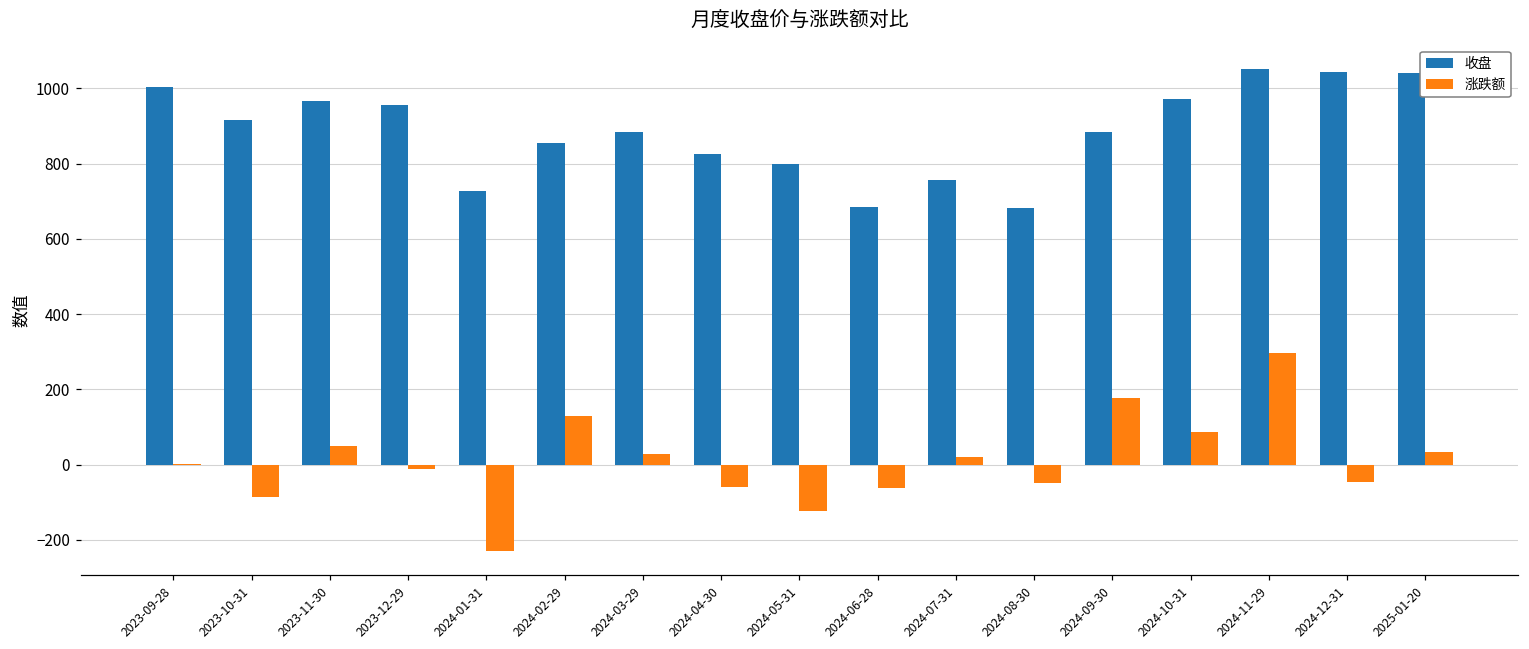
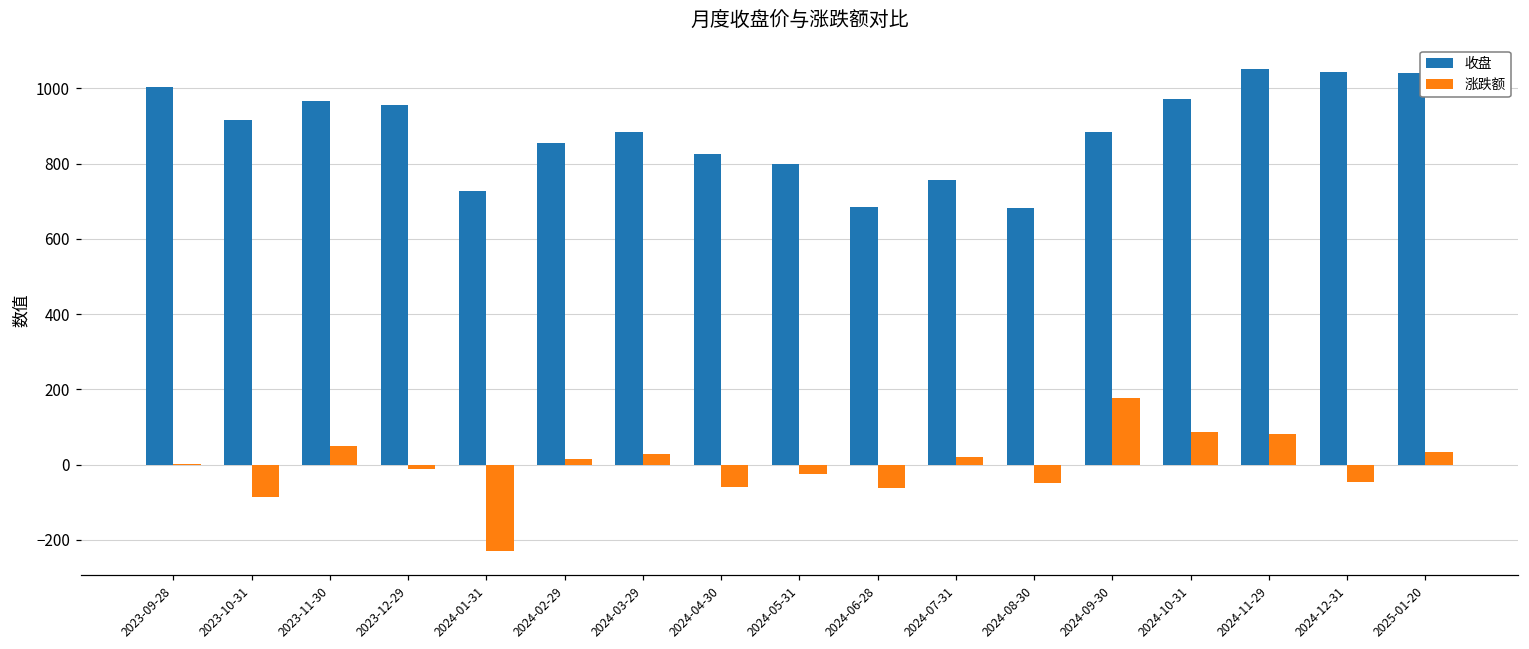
  {
    "收盘": {
      "2023-09-28": 1000,
      "2023-10-31": 920,
      "2023-11-30": 970,
      "2023-12-29": 960,
      "2024-01-31": 730,
      "2024-02-29": 860,
      "2024-03-29": 880,
      "2024-04-30": 820,
      "2024-05-31": 800,
      "2024-06-28": 690,
      "2024-07-31": 760,
      "2024-08-30": 680,
      "2024-09-30": 880,
      "2024-10-31": 970,
      "2024-11-29": 1050,
      "2024-12-31": 1040,
      "2025-01-20": 1040
    },
    "涨跌额": {
      "2023-10-31": -90,
      "2023-11-30": 50,
      "2023-12-29": -10,
      "2024-01-31": -230,
-     "2024-02-29": 130,
+     "2024-02-29": 20,
      "2024-03-29": 30,
      "2024-04-30": -60,
-     "2024-05-31": -120,
+     "2024-05-31": -30,
      "2024-06-28": -60,
      "2024-07-31": 20,
      "2024-08-30": -50,
      "2024-09-30": 180,
      "2024-10-31": 90,
-     "2024-11-29": 300,
+     "2024-11-29": 80,
      "2024-12-31": -40,
      "2025-01-20": 30
    }
  }
